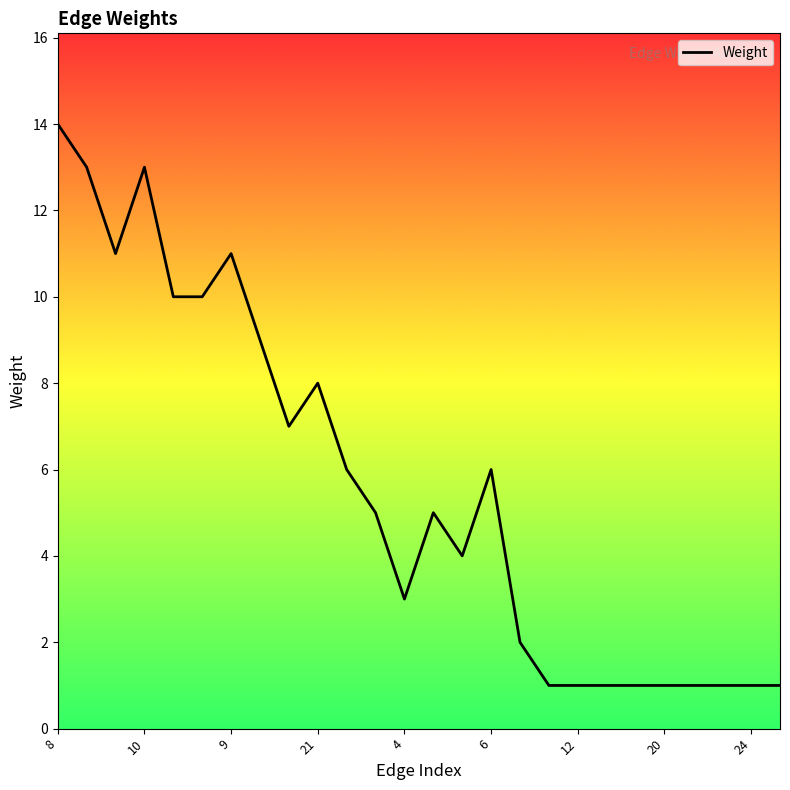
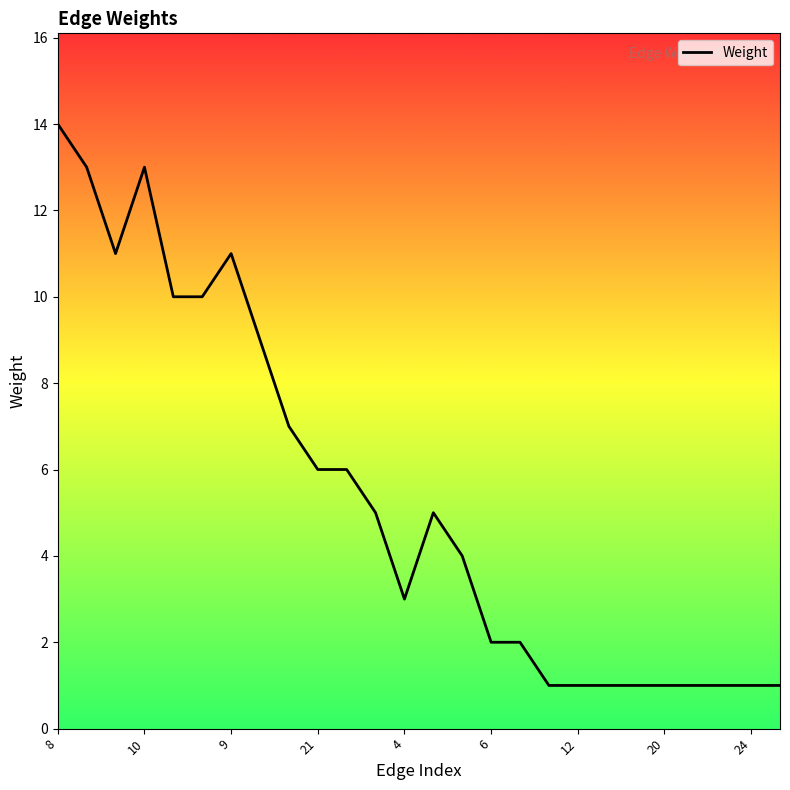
  {
    "8": 14,
    "10": 13,
    "9": 11,
-   "21": 8,
+   "21": 6,
    "4": 3,
-   "6": 6,
+   "6": 2,
    "12": 1,
    "20": 1,
    "24": 1
  }
